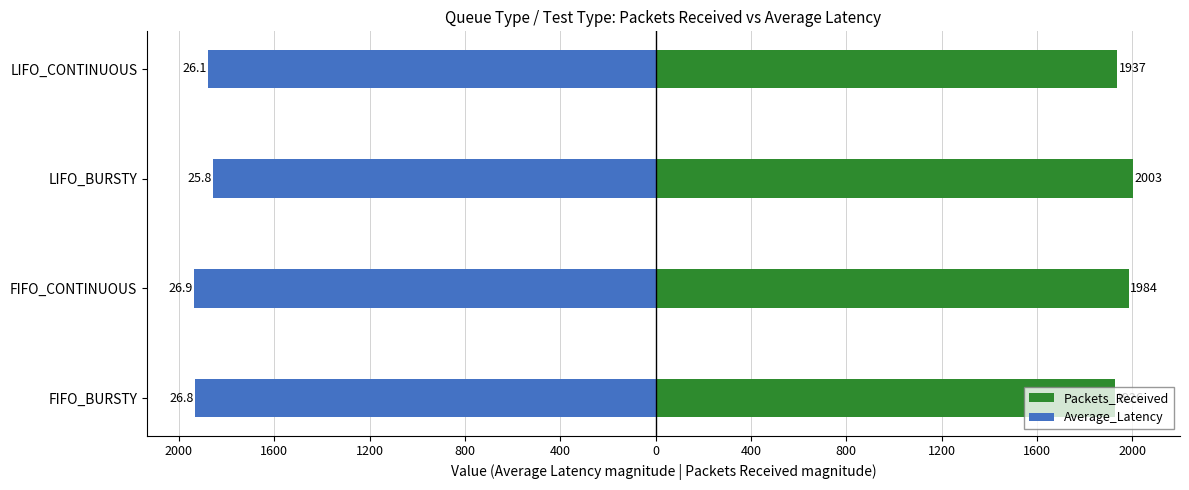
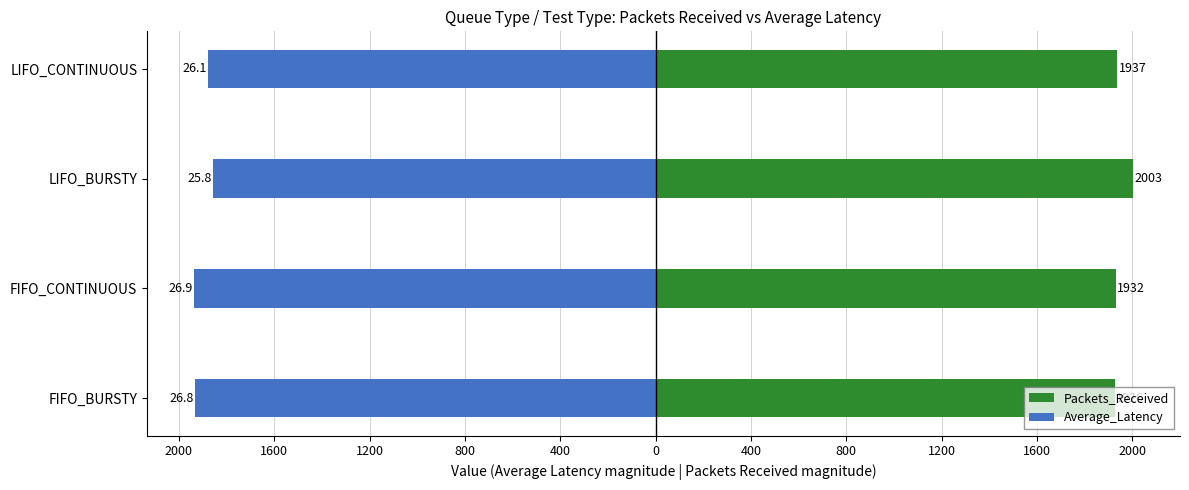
  {
    "Packets_Received": {
      "LIFO_CONTINUOUS": 1937,
      "LIFO_BURSTY": 2003,
-     "FIFO_CONTINUOUS": 1984
+     "FIFO_CONTINUOUS": 1932
    }
  }
